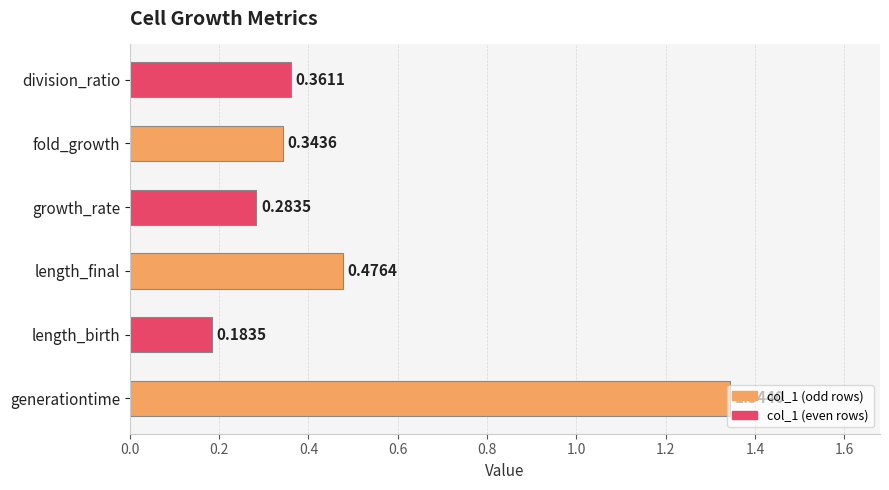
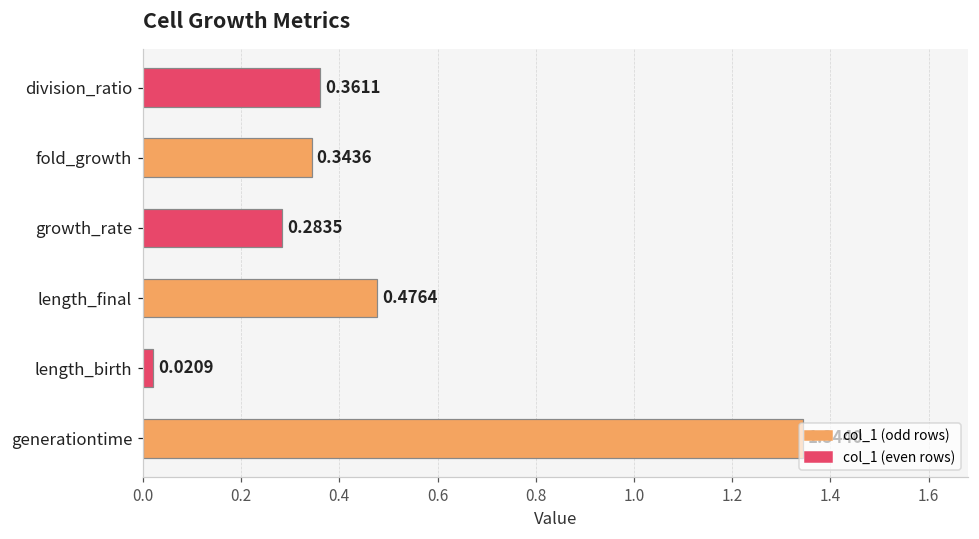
  {
    "division_ratio": 0.3611,
    "fold_growth": 0.3436,
    "growth_rate": 0.2835,
    "length_final": 0.4764,
-   "length_birth": 0.1835
+   "length_birth": 0.0209
  }
